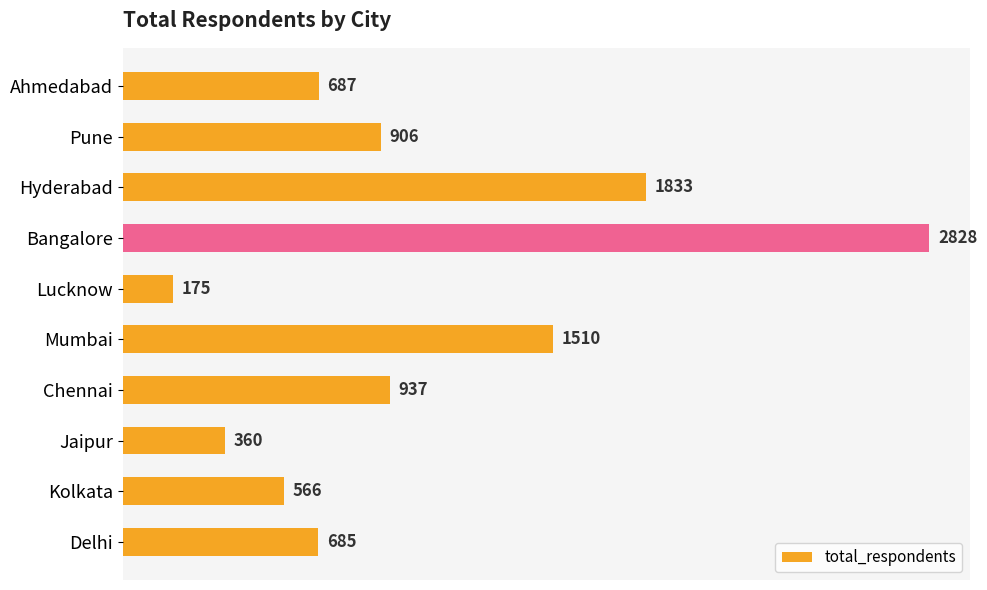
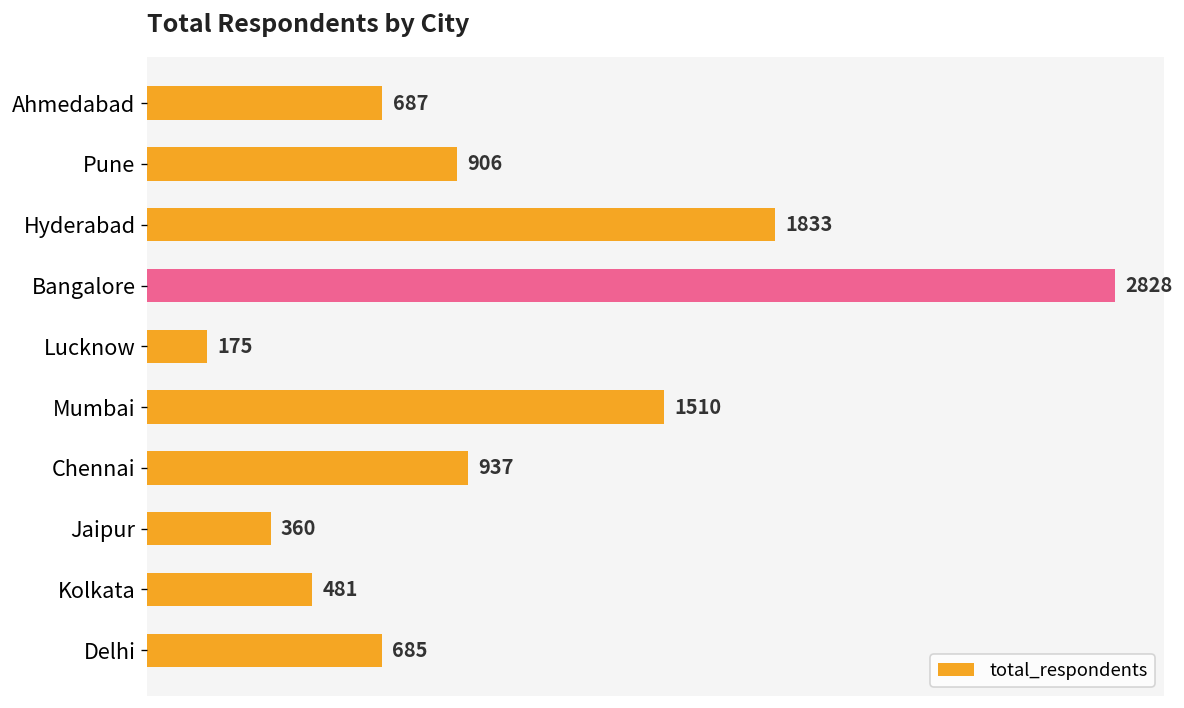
  {
    "Ahmedabad": 687,
    "Pune": 906,
    "Hyderabad": 1833,
    "Bangalore": 2828,
    "Lucknow": 175,
    "Mumbai": 1510,
    "Chennai": 937,
    "Jaipur": 360,
-   "Kolkata": 566,
+   "Kolkata": 481,
    "Delhi": 685
  }
